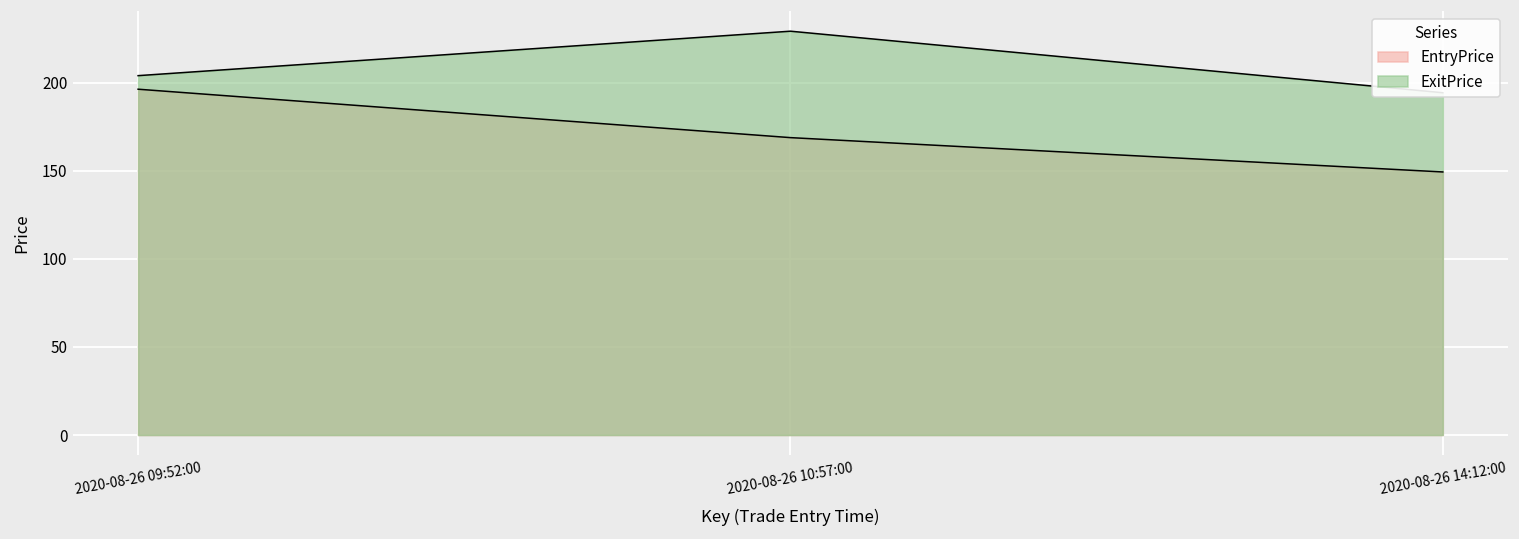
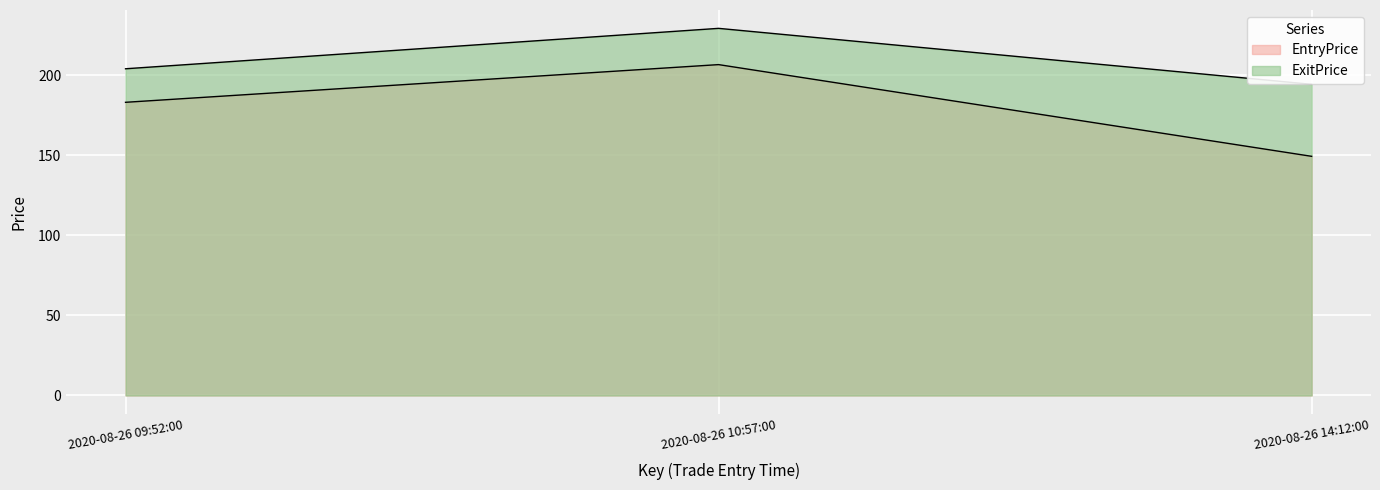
  {
    "EntryPrice": {
-     "2020-08-26 09:52:00": 196,
-     "2020-08-26 10:57:00": 169,
+     "2020-08-26 09:52:00": 183,
+     "2020-08-26 10:57:00": 207,
      "2020-08-26 14:12:00": 149
    },
    "ExitPrice": {
      "2020-08-26 09:52:00": 204,
      "2020-08-26 10:57:00": 229,
      "2020-08-26 14:12:00": 194
    }
  }
